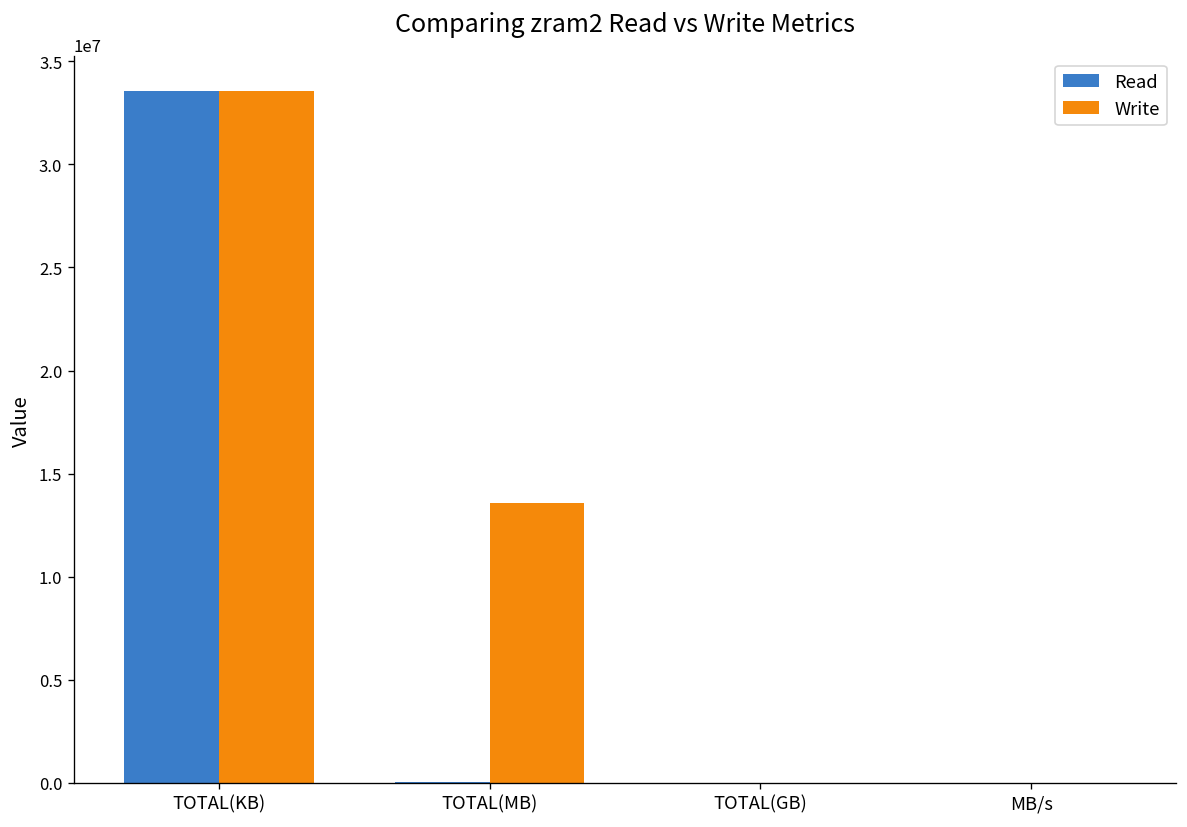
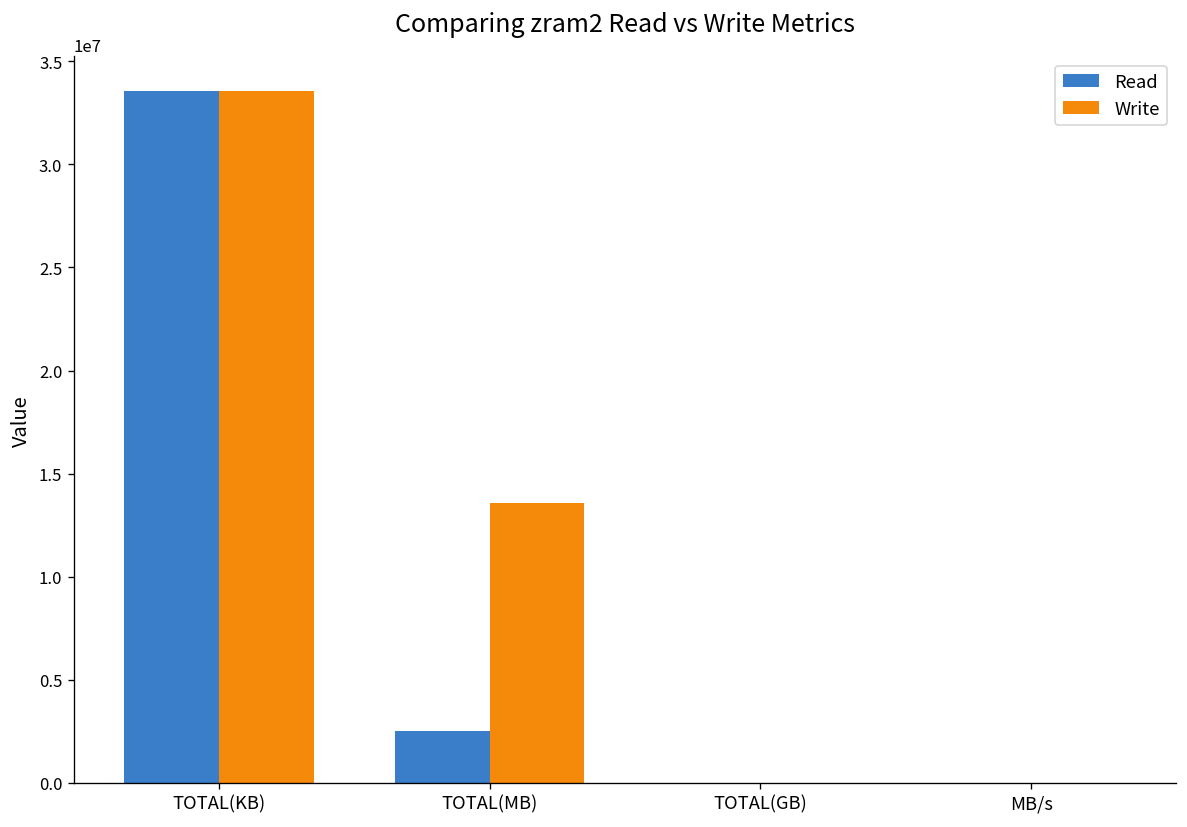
  {
    "Read": {
      "TOTAL(KB)": 33600000,
-     "TOTAL(MB)": 0
+     "TOTAL(MB)": 2500000
    },
    "Write": {
      "TOTAL(KB)": 33600000,
      "TOTAL(MB)": 13600000
    }
  }
